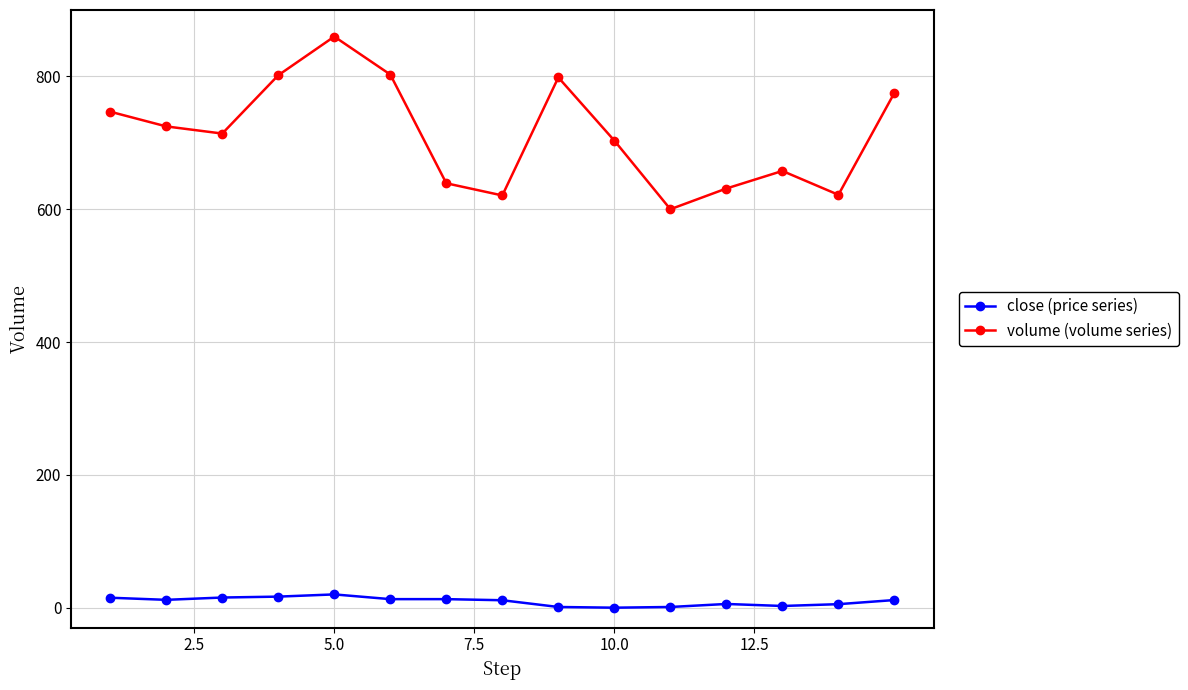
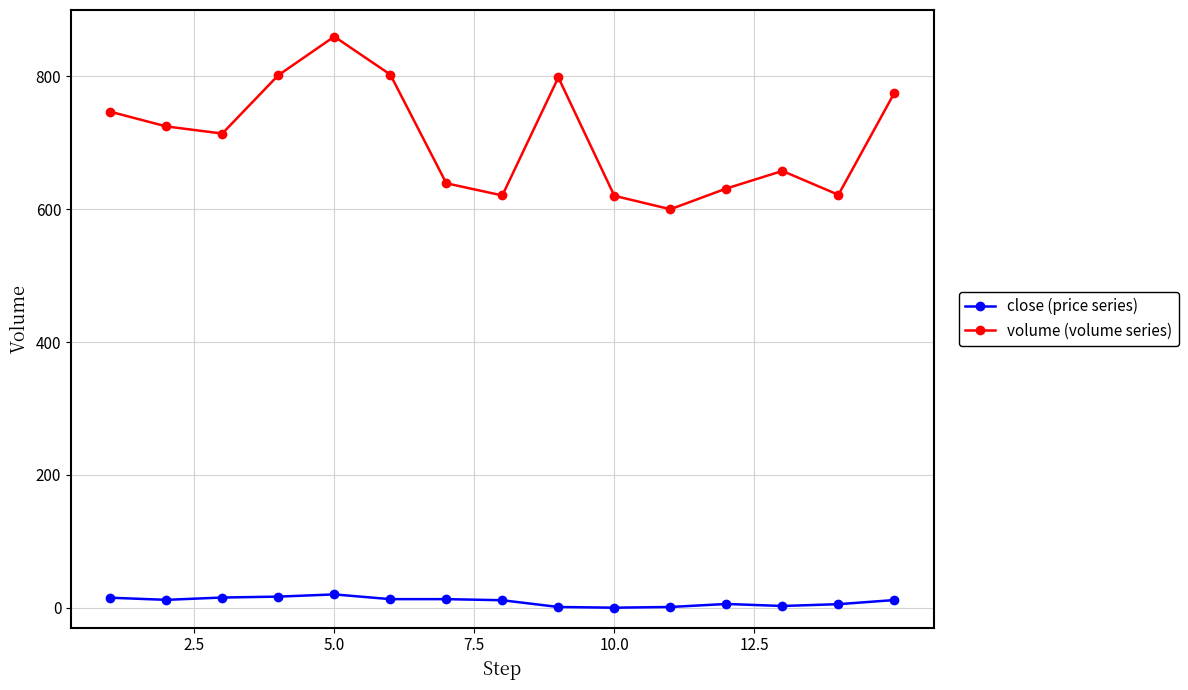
  {
    "close (price series)": {
      "5.0": 20,
      "10.0": 0
    },
    "volume (volume series)": {
      "5.0": 860,
-     "10.0": 700
+     "10.0": 620
    }
  }
